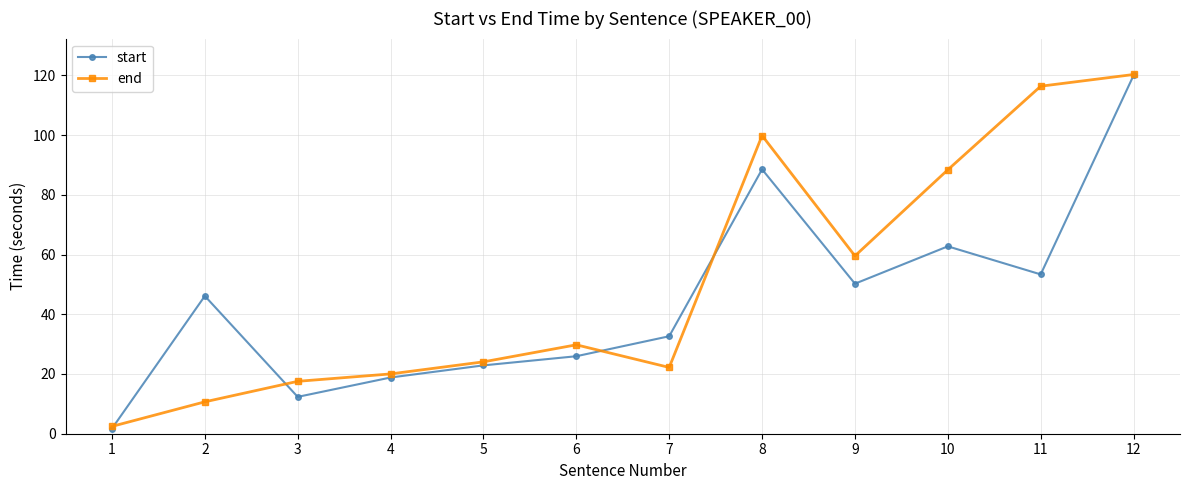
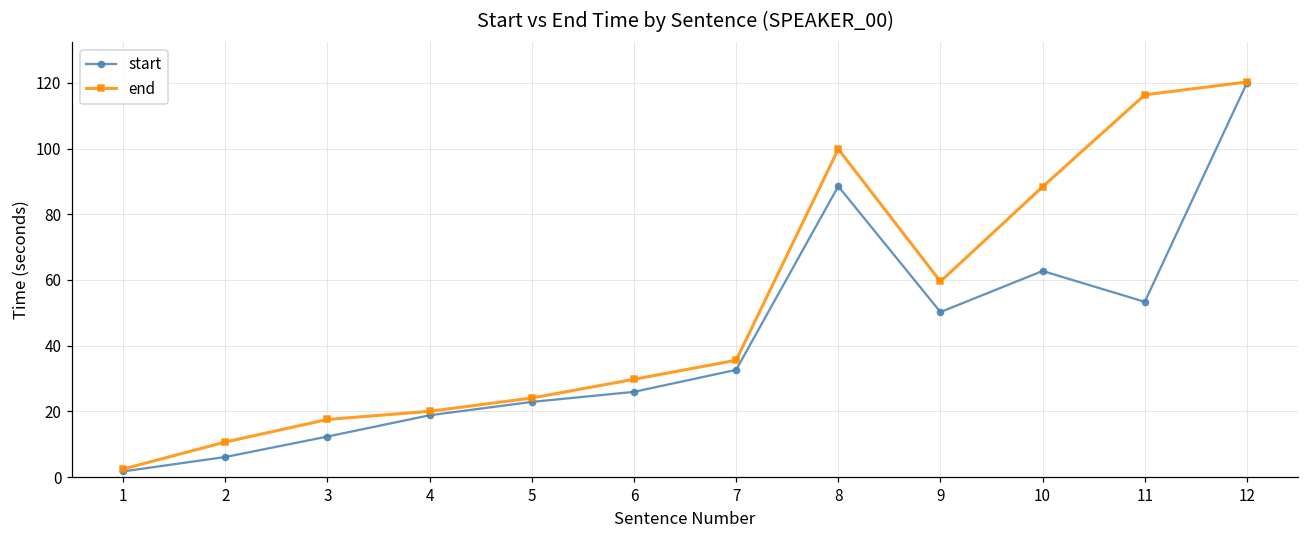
  {
    "start": {
-     "2": 46,
+     "2": 6,
      "3": 12,
      "4": 19,
      "5": 23,
      "6": 26,
      "7": 33,
      "8": 89,
      "9": 50,
      "10": 63,
      "11": 53
    },
    "end": {
      "2": 11,
      "3": 18,
      "4": 20,
      "5": 24,
      "6": 30,
-     "7": 22,
+     "7": 36,
      "8": 100,
      "9": 60,
      "10": 88,
      "11": 116
    }
  }
